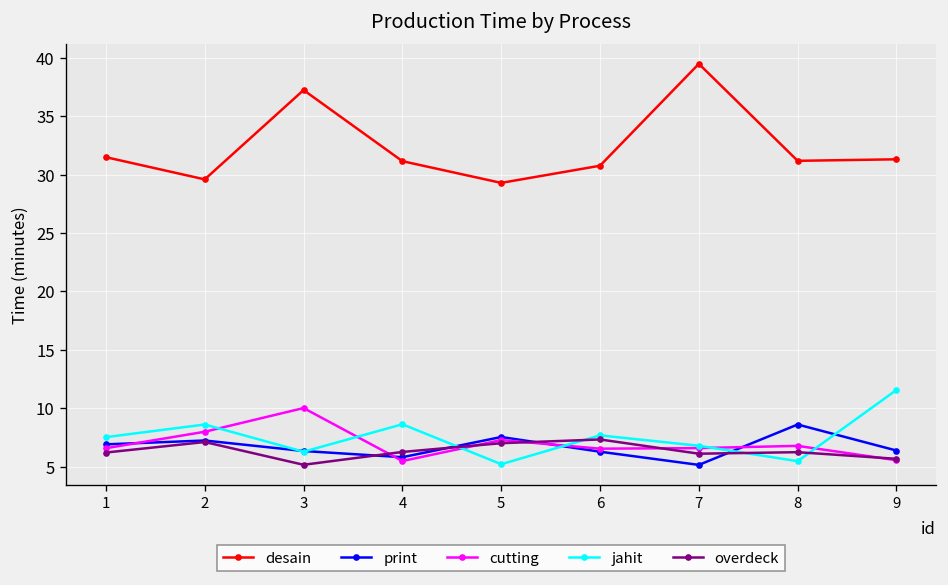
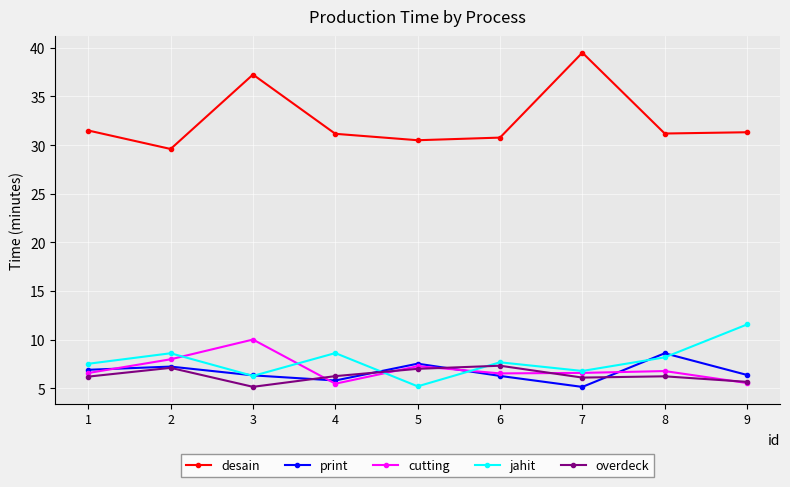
  {
    "desain": {
      "1": 32,
      "2": 30,
      "3": 37,
      "4": 31,
-     "5": 29,
+     "5": 31,
      "6": 31,
      "7": 40,
      "8": 31,
      "9": 31
    },
    "print": {
      "1": 7,
      "4": 6,
      "7": 5,
      "8": 9,
      "9": 6
    },
    "cutting": {
      "1": 7,
      "2": 8,
      "3": 10,
      "4": 5,
      "8": 7
    },
    "jahit": {
      "1": 8,
      "2": 9,
      "4": 9,
      "5": 5,
      "6": 8,
-     "8": 5,
+     "8": 8,
      "9": 12
    },
    "overdeck": {
      "1": 6,
      "3": 5,
      "4": 6,
      "5": 7,
      "6": 7,
      "7": 6,
      "8": 6
    }
  }
